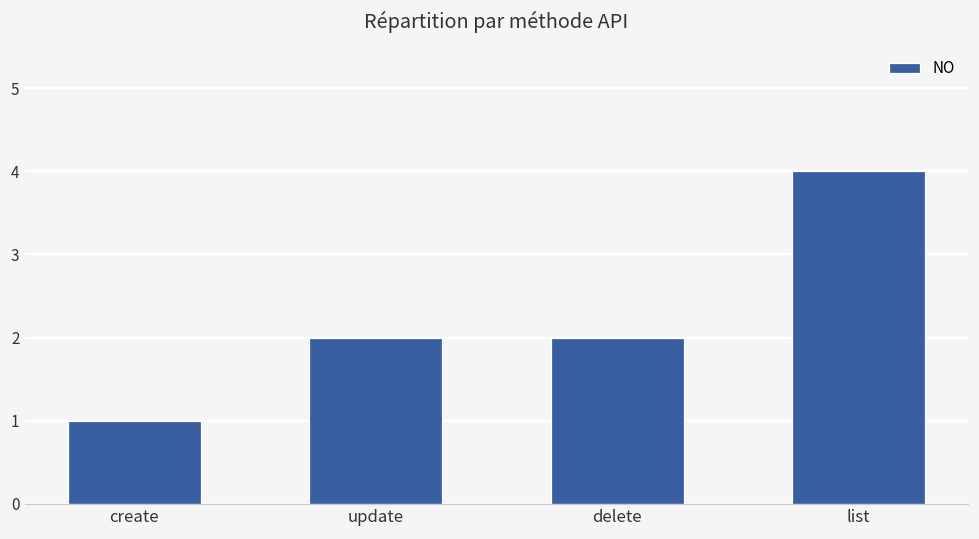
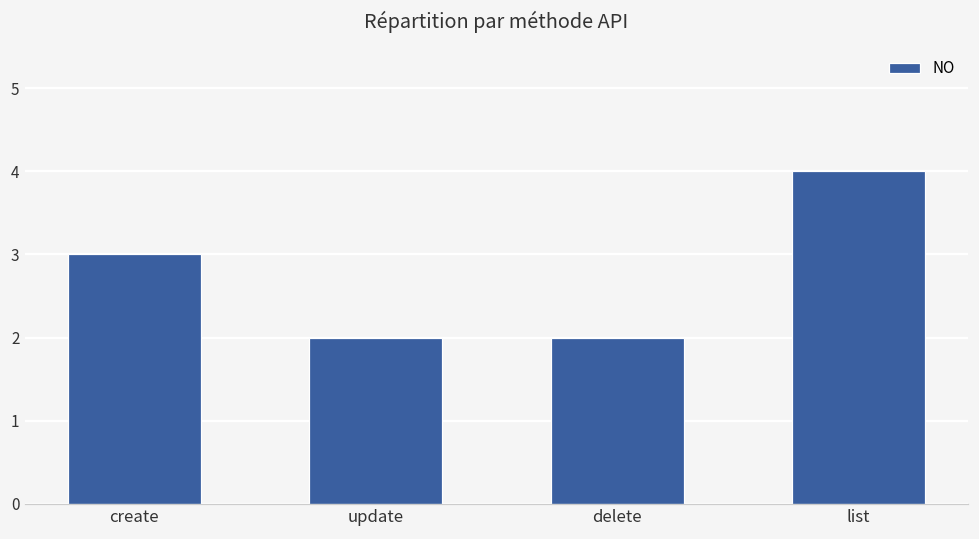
  {
-   "create": 1,
+   "create": 3,
    "update": 2,
    "delete": 2,
    "list": 4
  }
